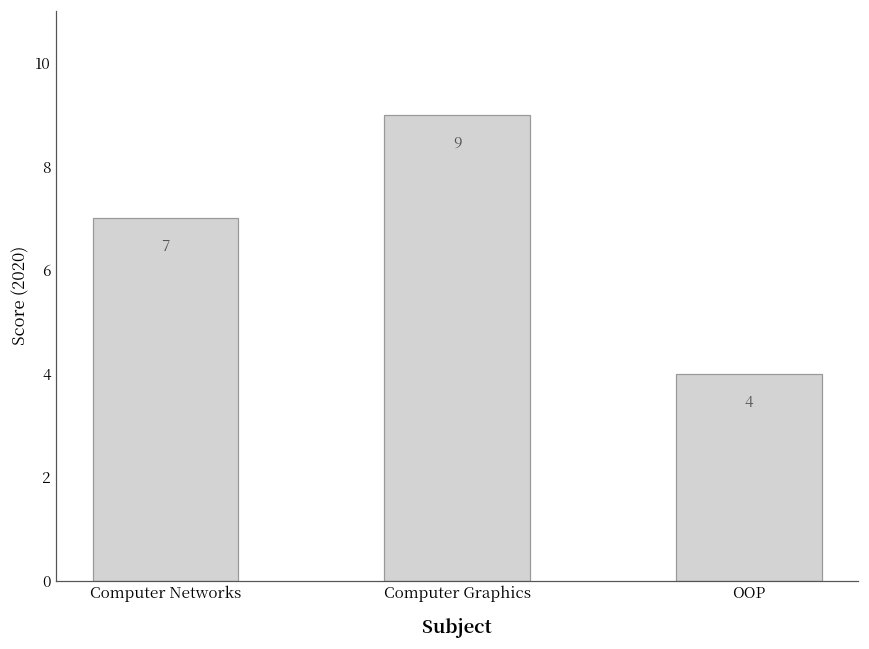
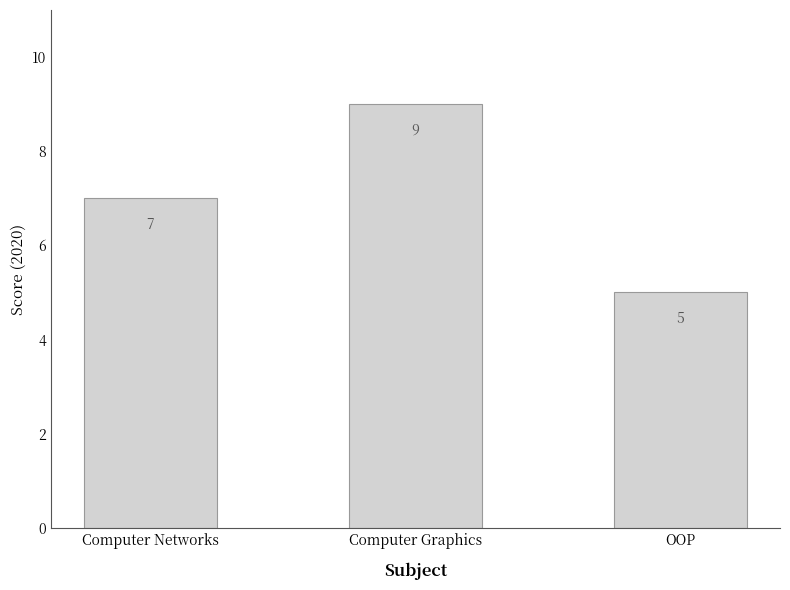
  {
    "Computer Networks": 7,
    "Computer Graphics": 9,
-   "OOP": 4
+   "OOP": 5
  }
